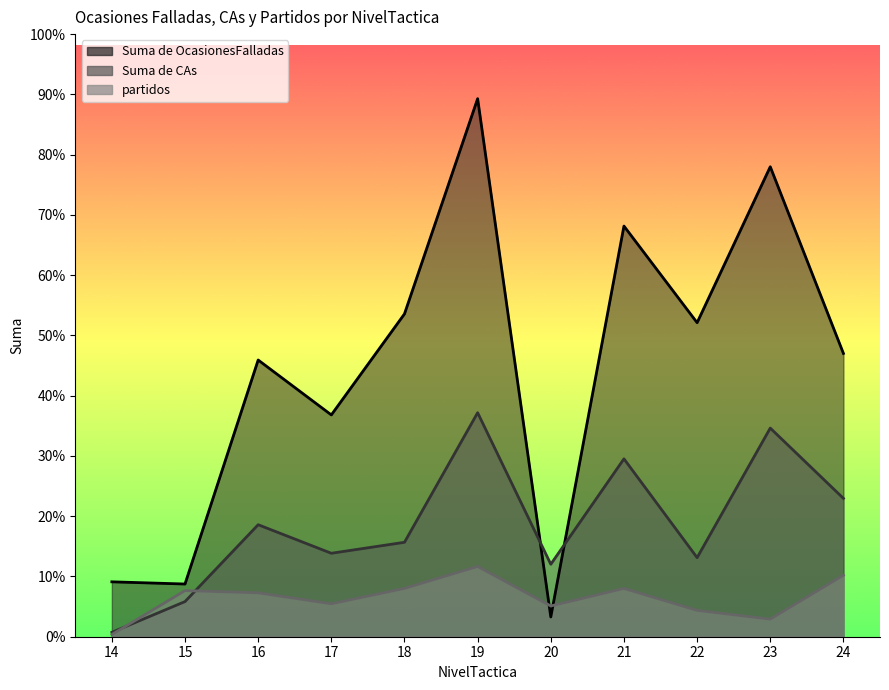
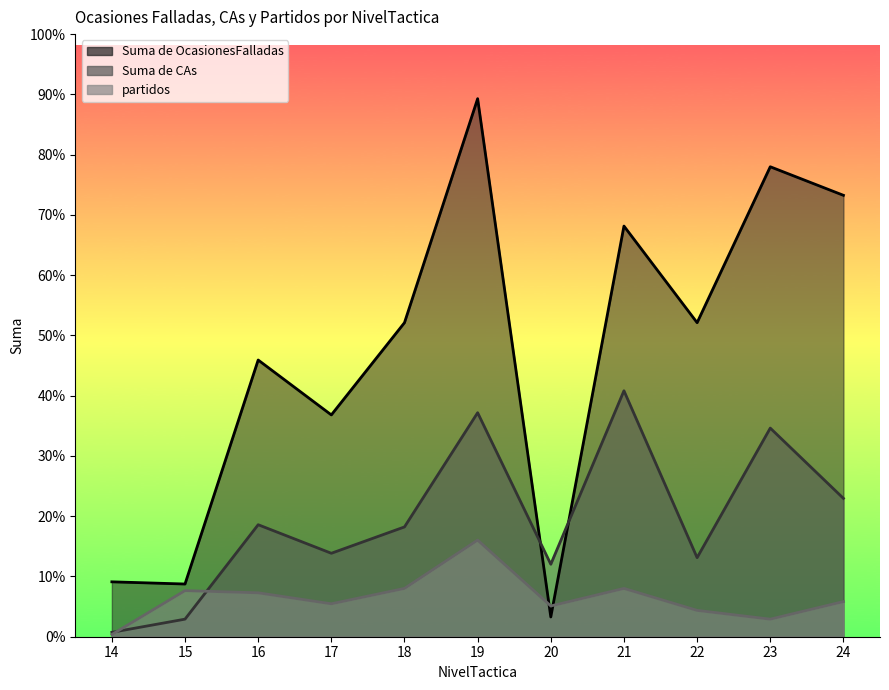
  {
    "Suma de OcasionesFalladas": {
      "14": "9%",
      "15": "9%",
      "16": "46%",
      "17": "37%",
-     "18": "54%",
+     "18": "52%",
      "19": "89%",
      "20": "3%",
      "21": "68%",
      "22": "52%",
      "23": "78%",
-     "24": "47%"
+     "24": "73%"
    },
    "Suma de CAs": {
-     "15": "6%",
+     "15": "3%",
      "16": "19%",
      "17": "14%",
-     "18": "16%",
+     "18": "18%",
      "19": "37%",
      "20": "12%",
-     "21": "30%",
+     "21": "41%",
      "22": "13%",
      "23": "35%",
      "24": "23%"
    },
    "partidos": {
      "15": "8%",
      "16": "7%",
      "17": "5%",
      "18": "8%",
-     "19": "12%",
+     "19": "16%",
      "20": "5%",
      "21": "8%",
      "22": "4%",
      "23": "3%",
-     "24": "10%"
+     "24": "6%"
    }
  }
